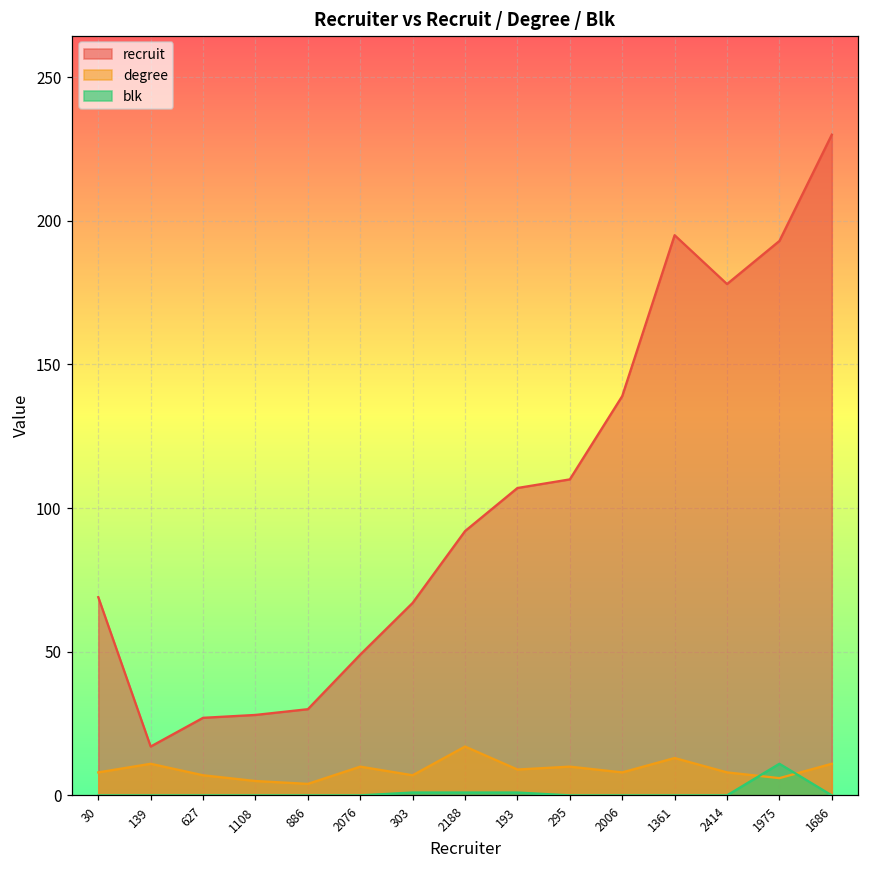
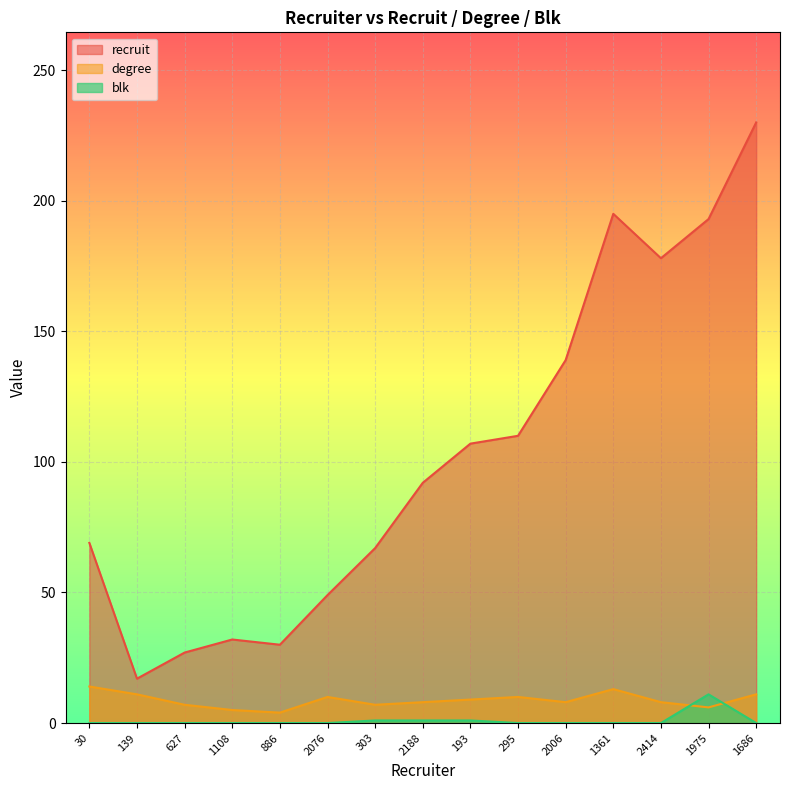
  {
    "recruit": {
      "30": 69,
      "139": 17,
      "627": 27,
-     "1108": 28,
+     "1108": 32,
      "886": 30,
      "2076": 49,
      "303": 67,
      "2188": 92,
      "193": 107,
      "295": 110,
      "2006": 139,
      "1361": 195,
      "2414": 178,
      "1975": 193,
      "1686": 230
    },
    "degree": {
-     "30": 8,
+     "30": 14,
      "139": 11,
      "627": 7,
      "1108": 5,
      "886": 4,
      "2076": 10,
      "303": 7,
-     "2188": 17,
+     "2188": 8,
      "193": 9,
      "295": 10,
      "2006": 8,
      "1361": 13,
      "2414": 8,
      "1975": 6,
      "1686": 11
    },
    "blk": {
      "30": 0,
      "139": 0,
      "627": 0,
      "1108": 0,
      "886": 0,
      "2076": 0,
      "303": 1,
      "2188": 1,
      "193": 1,
      "295": 0,
      "2006": 0,
      "1361": 0,
      "2414": 0,
      "1975": 11,
      "1686": 0
    }
  }
